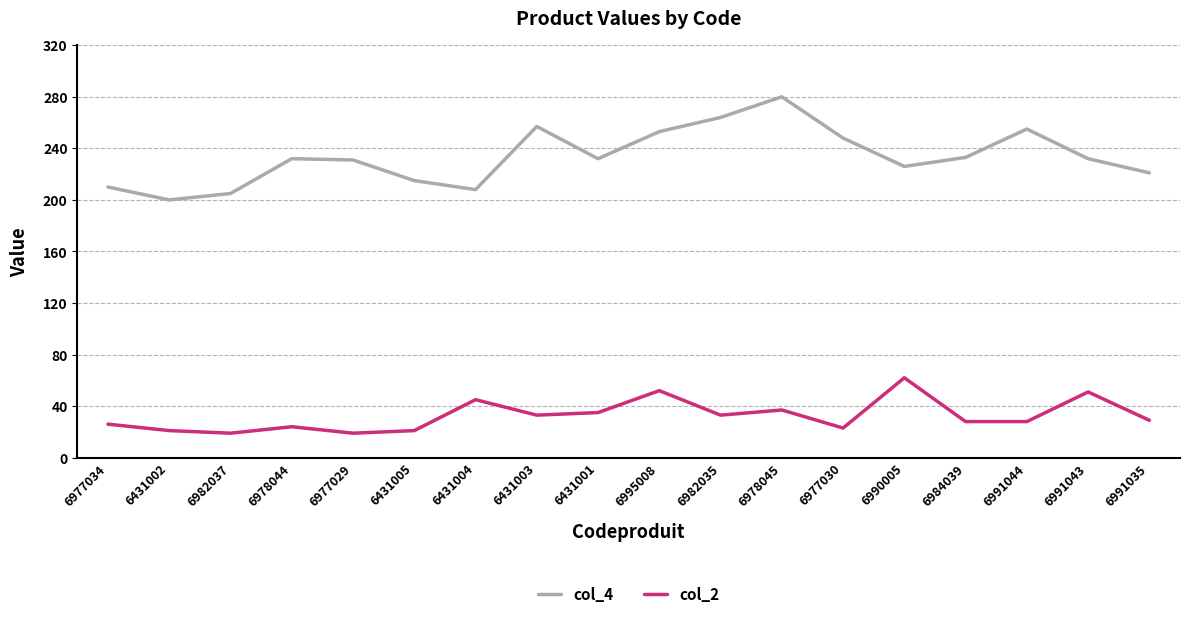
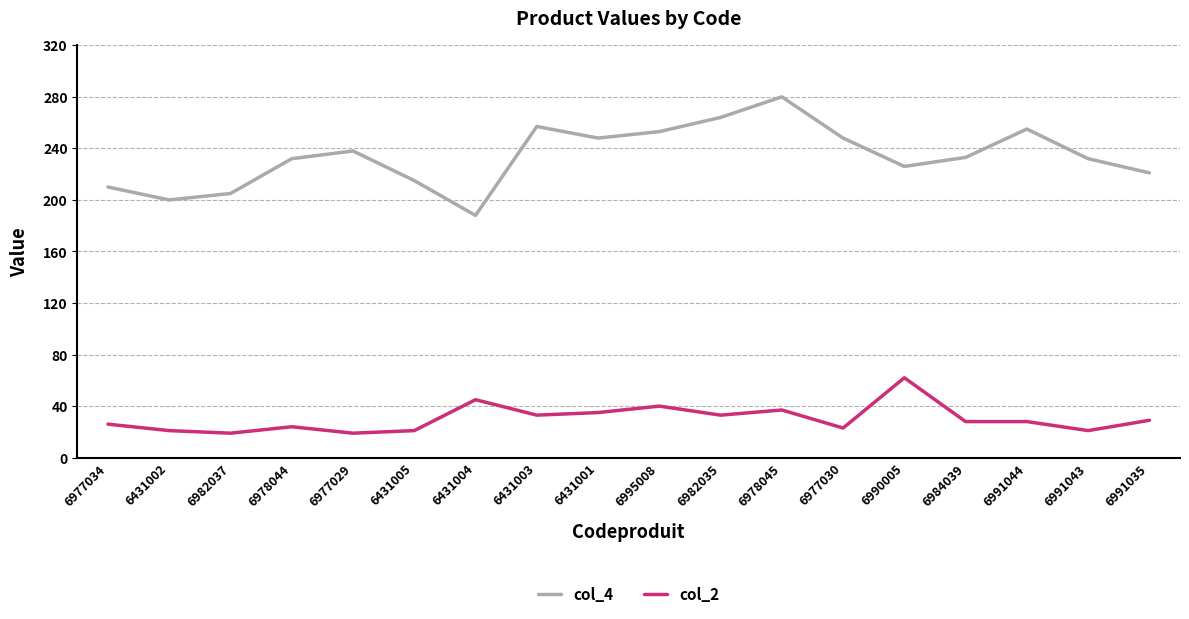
  {
    "col_4": {
      "6977034": 210,
      "6431002": 200,
      "6982037": 205,
      "6978044": 232,
-     "6977029": 231,
+     "6977029": 238,
      "6431005": 215,
-     "6431004": 208,
+     "6431004": 188,
      "6431003": 257,
-     "6431001": 232,
+     "6431001": 248,
      "6995008": 253,
      "6982035": 264,
      "6978045": 280,
      "6977030": 248,
      "6990005": 226,
      "6984039": 233,
      "6991044": 255,
      "6991043": 232,
      "6991035": 221
    },
    "col_2": {
      "6977034": 26,
      "6431002": 21,
      "6982037": 19,
      "6978044": 24,
      "6977029": 19,
      "6431005": 21,
      "6431004": 45,
      "6431003": 33,
      "6431001": 35,
-     "6995008": 52,
+     "6995008": 40,
      "6982035": 33,
      "6978045": 37,
      "6977030": 23,
      "6990005": 62,
      "6984039": 28,
      "6991044": 28,
-     "6991043": 51,
+     "6991043": 21,
      "6991035": 29
    }
  }
